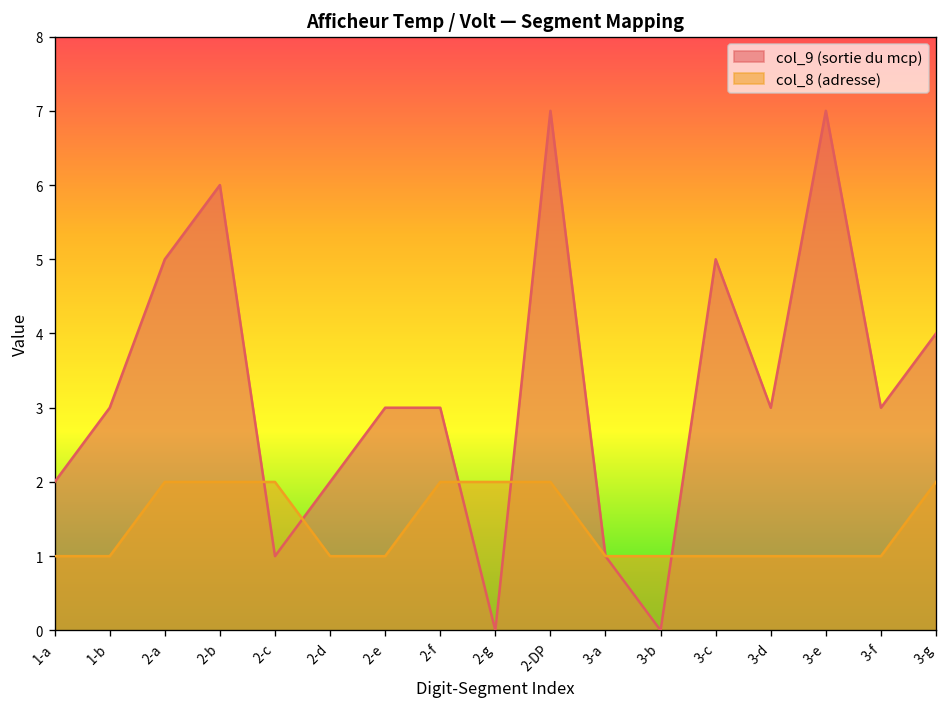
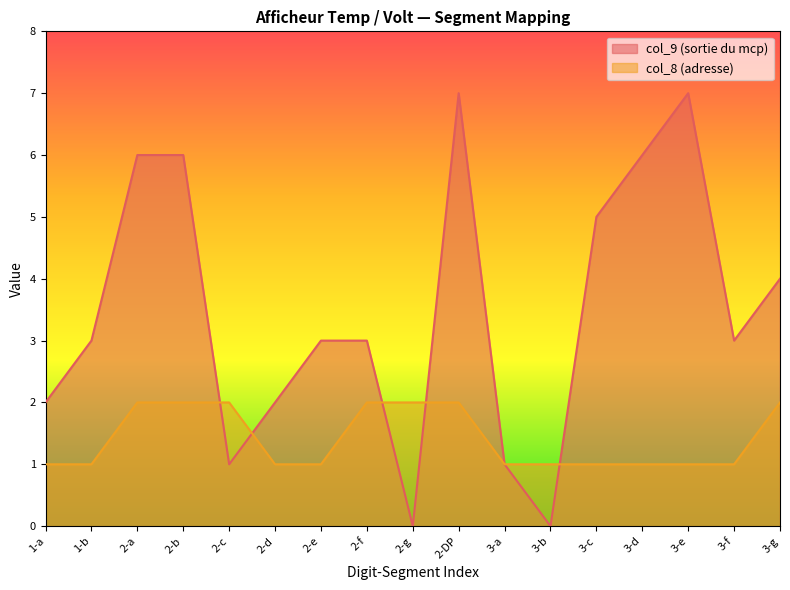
  {
    "col_9 (sortie du mcp)": {
      "1-a": 2,
      "1-b": 3,
-     "2-a": 5,
+     "2-a": 6,
      "2-b": 6,
      "2-c": 1,
      "2-d": 2,
      "2-e": 3,
      "2-f": 3,
      "2-g": 0,
      "2-DP": 7,
      "3-b": 0,
      "3-c": 5,
-     "3-d": 3,
+     "3-d": 6,
      "3-e": 7,
      "3-f": 3,
      "3-g": 4
    },
    "col_8 (adresse)": {
      "1-a": 1,
      "1-b": 1,
      "2-a": 2,
      "2-b": 2,
      "2-c": 2,
      "2-d": 1,
      "2-e": 1,
      "2-f": 2,
      "2-g": 2,
      "2-DP": 2,
      "3-b": 1,
      "3-c": 1,
      "3-d": 1,
      "3-e": 1,
      "3-f": 1,
      "3-g": 2
    }
  }
